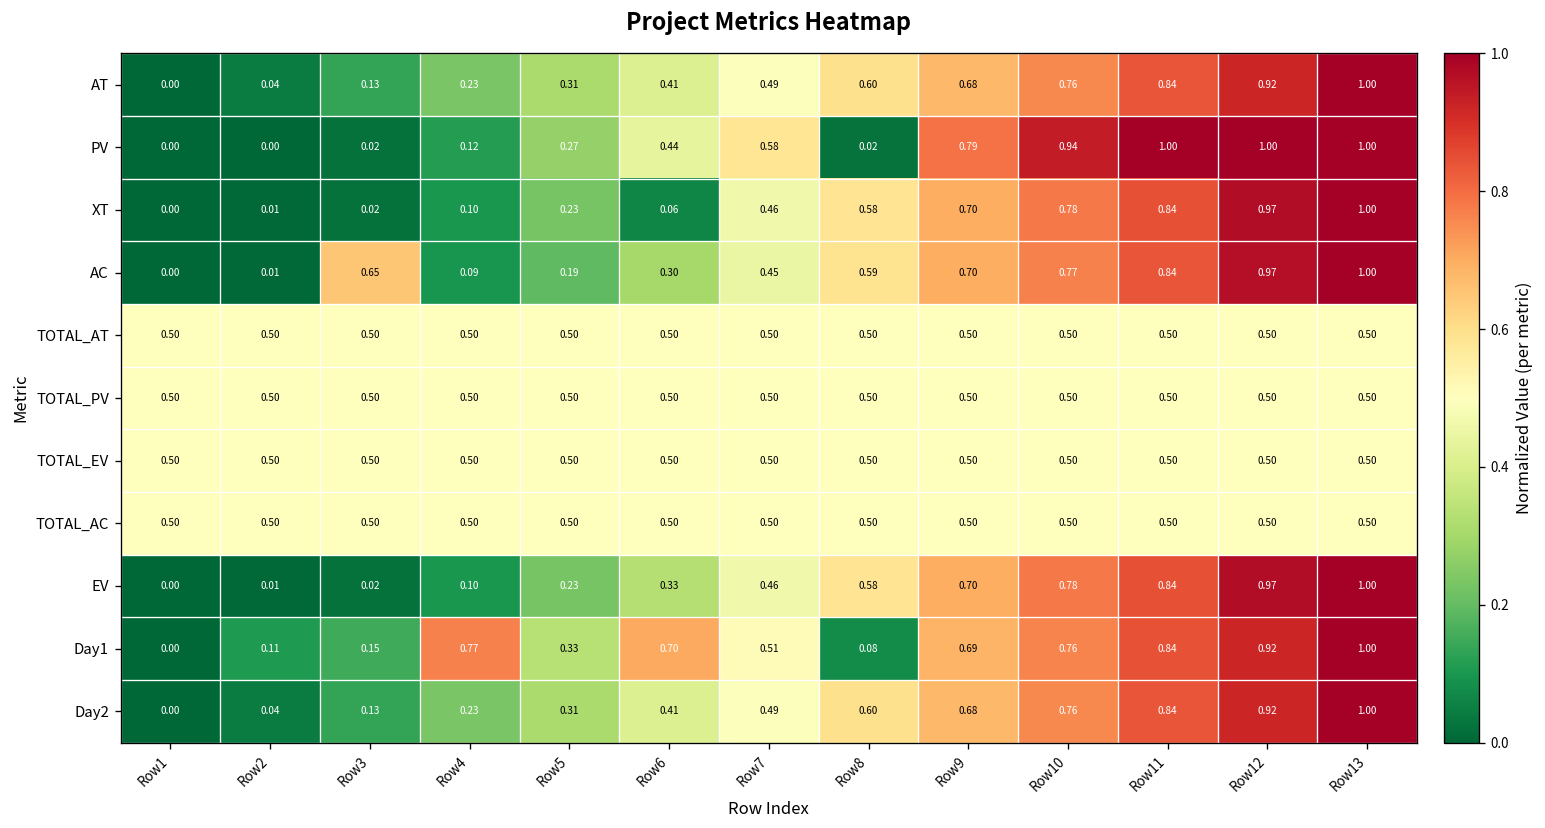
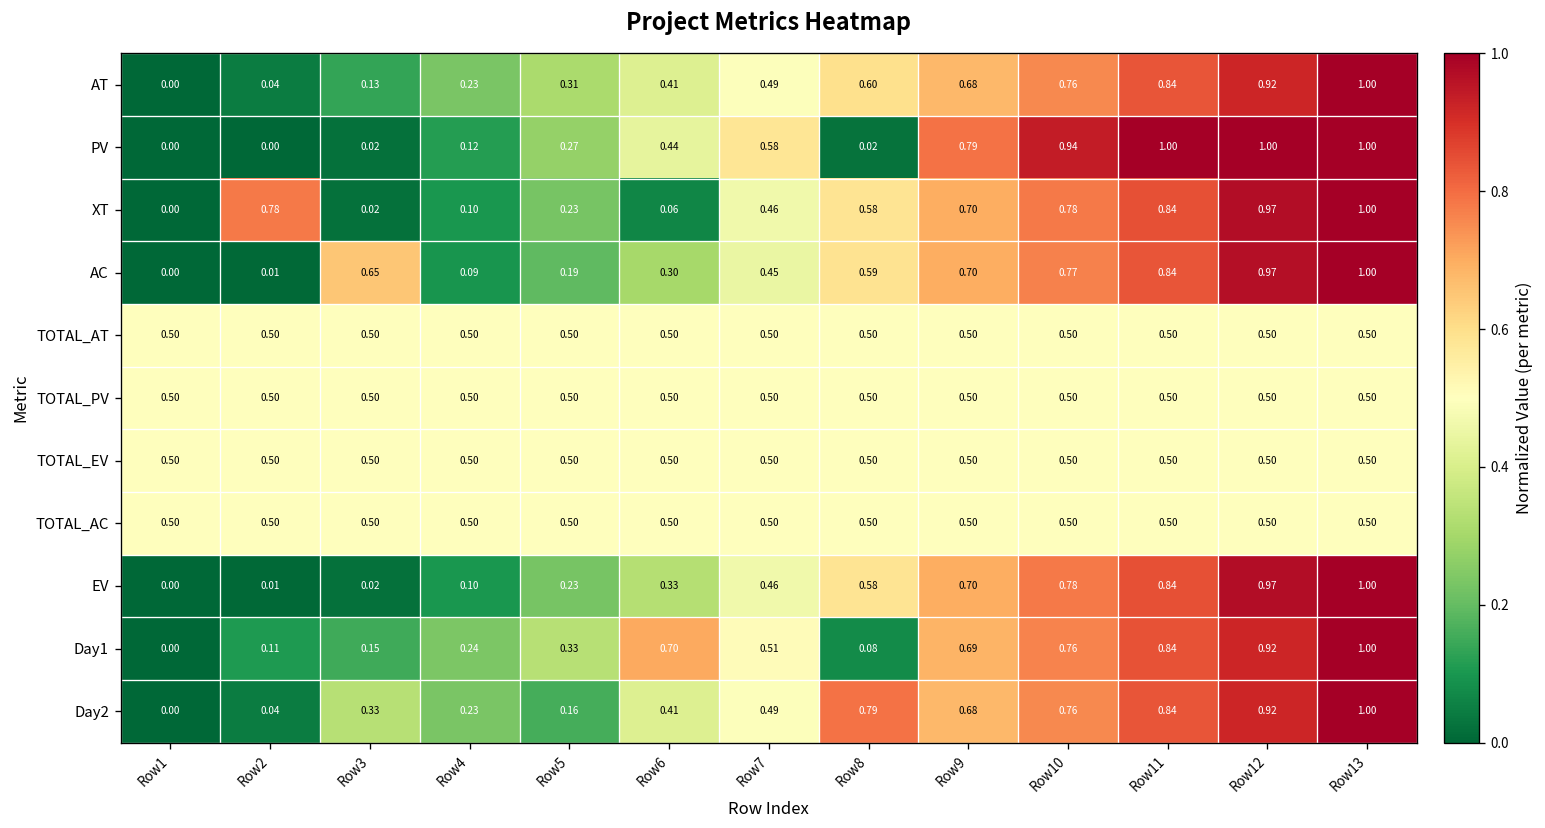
  {
    "AT": {
      "Row1": 0.00,
      "Row2": 0.04,
      "Row3": 0.13,
      "Row4": 0.23,
      "Row5": 0.31,
      "Row6": 0.41,
      "Row7": 0.49,
      "Row8": 0.60,
      "Row9": 0.68,
      "Row10": 0.76,
      "Row11": 0.84,
      "Row12": 0.92,
      "Row13": 1.00
    },
    "PV": {
      "Row1": 0.00,
      "Row2": 0.00,
      "Row3": 0.02,
      "Row4": 0.12,
      "Row5": 0.27,
      "Row6": 0.44,
      "Row7": 0.58,
      "Row8": 0.02,
      "Row9": 0.79,
      "Row10": 0.94,
      "Row11": 1.00,
      "Row12": 1.00,
      "Row13": 1.00
    },
    "XT": {
      "Row1": 0.00,
-     "Row2": 0.01,
+     "Row2": 0.78,
      "Row3": 0.02,
      "Row4": 0.10,
      "Row5": 0.23,
      "Row6": 0.06,
      "Row7": 0.46,
      "Row8": 0.58,
      "Row9": 0.70,
      "Row10": 0.78,
      "Row11": 0.84,
      "Row12": 0.97,
      "Row13": 1.00
    },
    "AC": {
      "Row1": 0.00,
      "Row2": 0.01,
      "Row3": 0.65,
      "Row4": 0.09,
      "Row5": 0.19,
      "Row6": 0.30,
      "Row7": 0.45,
      "Row8": 0.59,
      "Row9": 0.70,
      "Row10": 0.77,
      "Row11": 0.84,
      "Row12": 0.97,
      "Row13": 1.00
    },
    "TOTAL_AT": {
      "Row1": 0.50,
      "Row2": 0.50,
      "Row3": 0.50,
      "Row4": 0.50,
      "Row5": 0.50,
      "Row6": 0.50,
      "Row7": 0.50,
      "Row8": 0.50,
      "Row9": 0.50,
      "Row10": 0.50,
      "Row11": 0.50,
      "Row12": 0.50,
      "Row13": 0.50
    },
    "TOTAL_PV": {
      "Row1": 0.50,
      "Row2": 0.50,
      "Row3": 0.50,
      "Row4": 0.50,
      "Row5": 0.50,
      "Row6": 0.50,
      "Row7": 0.50,
      "Row8": 0.50,
      "Row9": 0.50,
      "Row10": 0.50,
      "Row11": 0.50,
      "Row12": 0.50,
      "Row13": 0.50
    },
    "TOTAL_EV": {
      "Row1": 0.50,
      "Row2": 0.50,
      "Row3": 0.50,
      "Row4": 0.50,
      "Row5": 0.50,
      "Row6": 0.50,
      "Row7": 0.50,
      "Row8": 0.50,
      "Row9": 0.50,
      "Row10": 0.50,
      "Row11": 0.50,
      "Row12": 0.50,
      "Row13": 0.50
    },
    "TOTAL_AC": {
      "Row1": 0.50,
      "Row2": 0.50,
      "Row3": 0.50,
      "Row4": 0.50,
      "Row5": 0.50,
      "Row6": 0.50,
      "Row7": 0.50,
      "Row8": 0.50,
      "Row9": 0.50,
      "Row10": 0.50,
      "Row11": 0.50,
      "Row12": 0.50,
      "Row13": 0.50
    },
    "EV": {
      "Row1": 0.00,
      "Row2": 0.01,
      "Row3": 0.02,
      "Row4": 0.10,
      "Row5": 0.23,
      "Row6": 0.33,
      "Row7": 0.46,
      "Row8": 0.58,
      "Row9": 0.70,
      "Row10": 0.78,
      "Row11": 0.84,
      "Row12": 0.97,
      "Row13": 1.00
    },
    "Day1": {
      "Row1": 0.00,
      "Row2": 0.11,
      "Row3": 0.15,
-     "Row4": 0.77,
+     "Row4": 0.24,
      "Row5": 0.33,
      "Row6": 0.70,
      "Row7": 0.51,
      "Row8": 0.08,
      "Row9": 0.69,
      "Row10": 0.76,
      "Row11": 0.84,
      "Row12": 0.92,
      "Row13": 1.00
    },
    "Day2": {
      "Row1": 0.00,
      "Row2": 0.04,
-     "Row3": 0.13,
+     "Row3": 0.33,
      "Row4": 0.23,
-     "Row5": 0.31,
+     "Row5": 0.16,
      "Row6": 0.41,
      "Row7": 0.49,
-     "Row8": 0.60,
+     "Row8": 0.79,
      "Row9": 0.68,
      "Row10": 0.76,
      "Row11": 0.84,
      "Row12": 0.92,
      "Row13": 1.00
    }
  }
